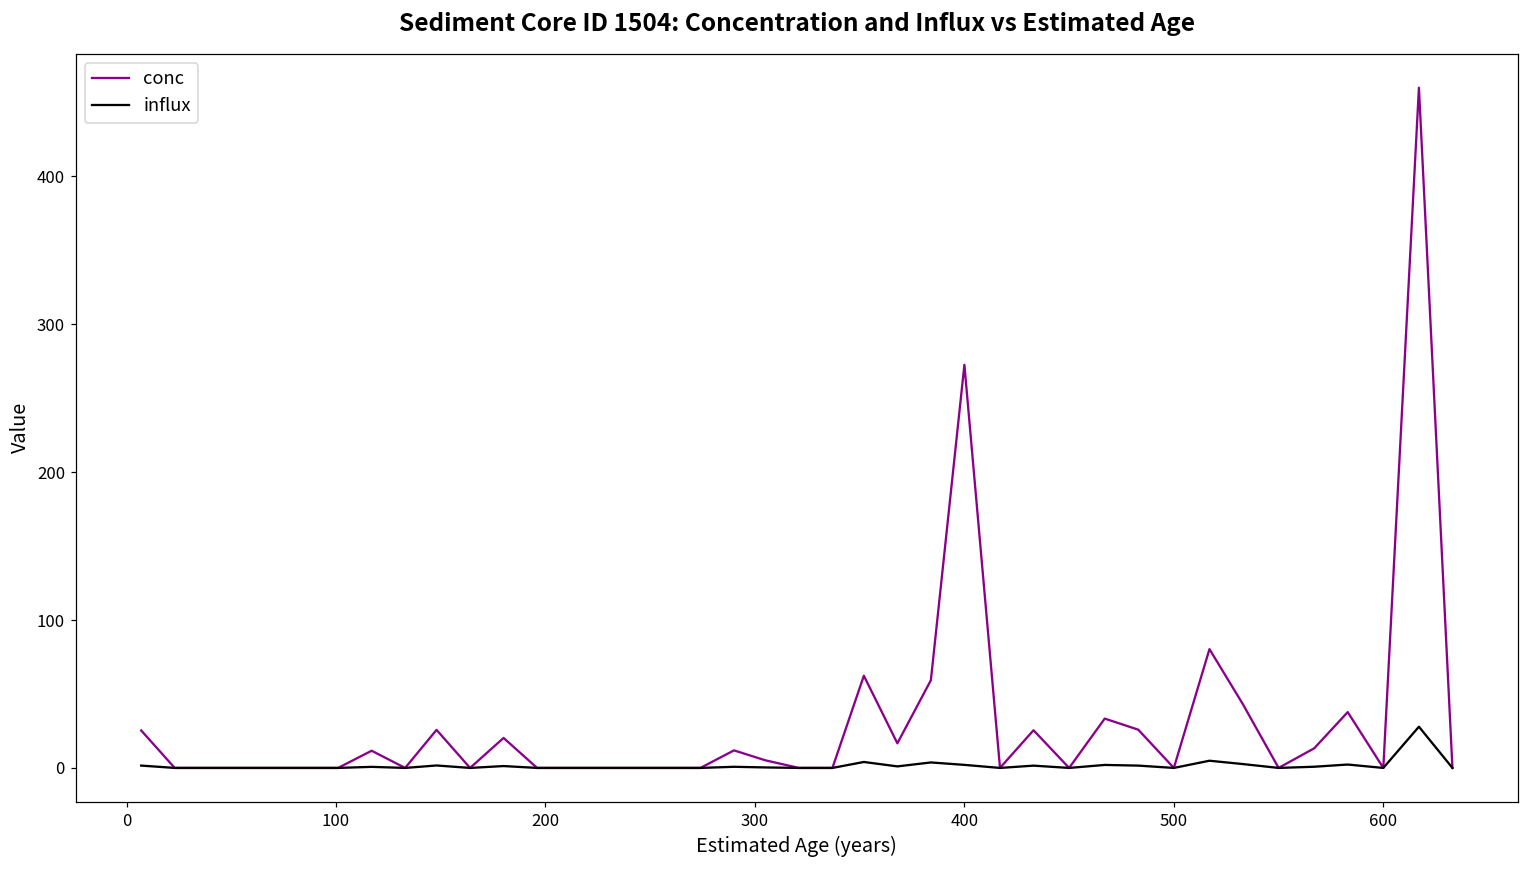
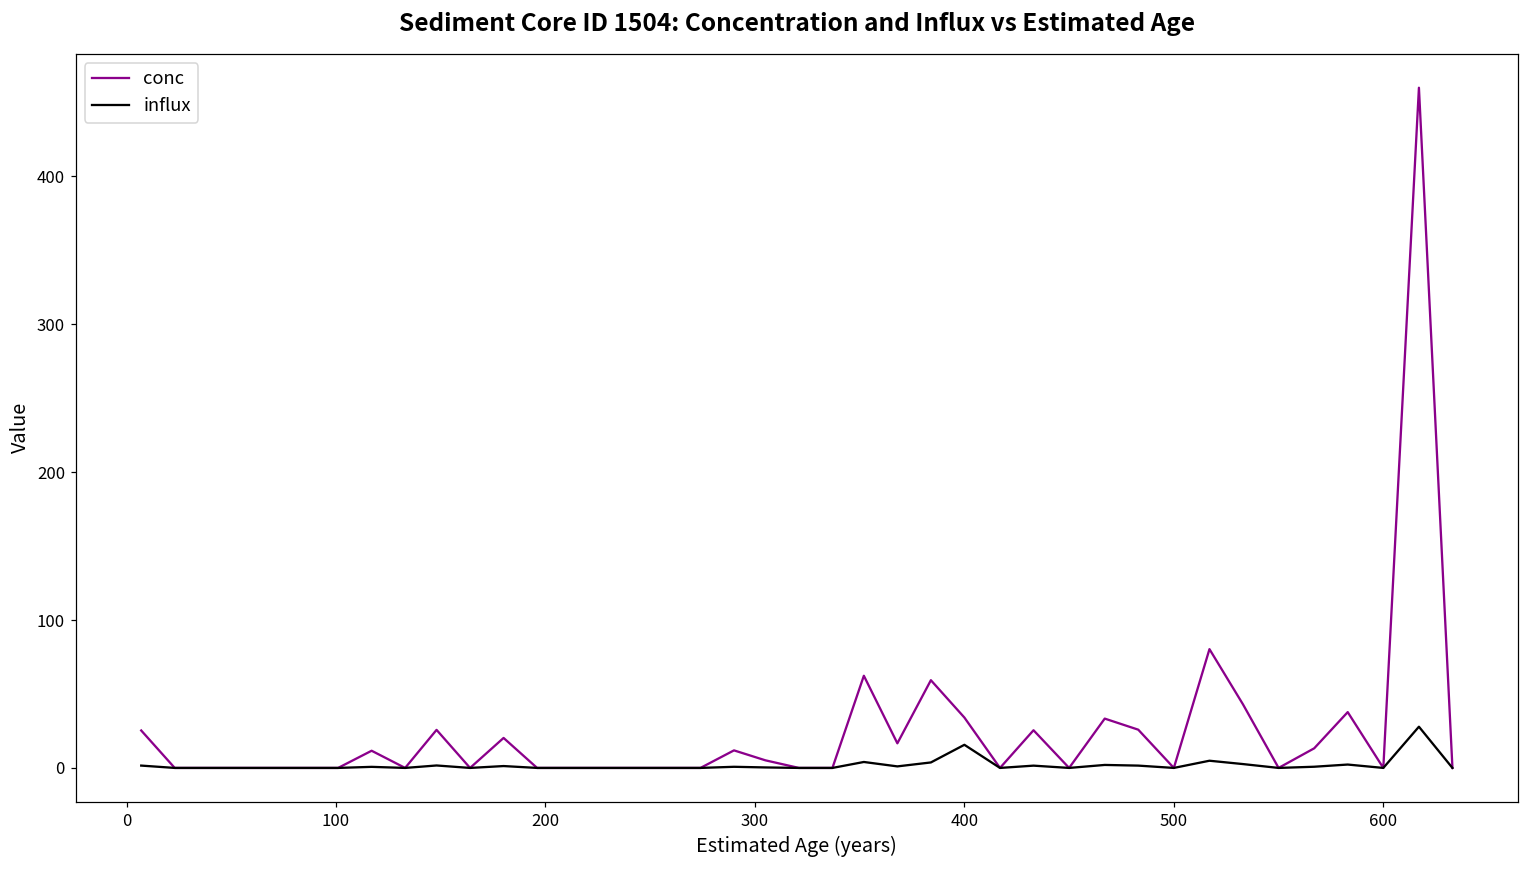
  {
    "conc": {
-     "400": 273
+     "400": 34
    },
    "influx": {
-     "400": 2
+     "400": 16
    }
  }
